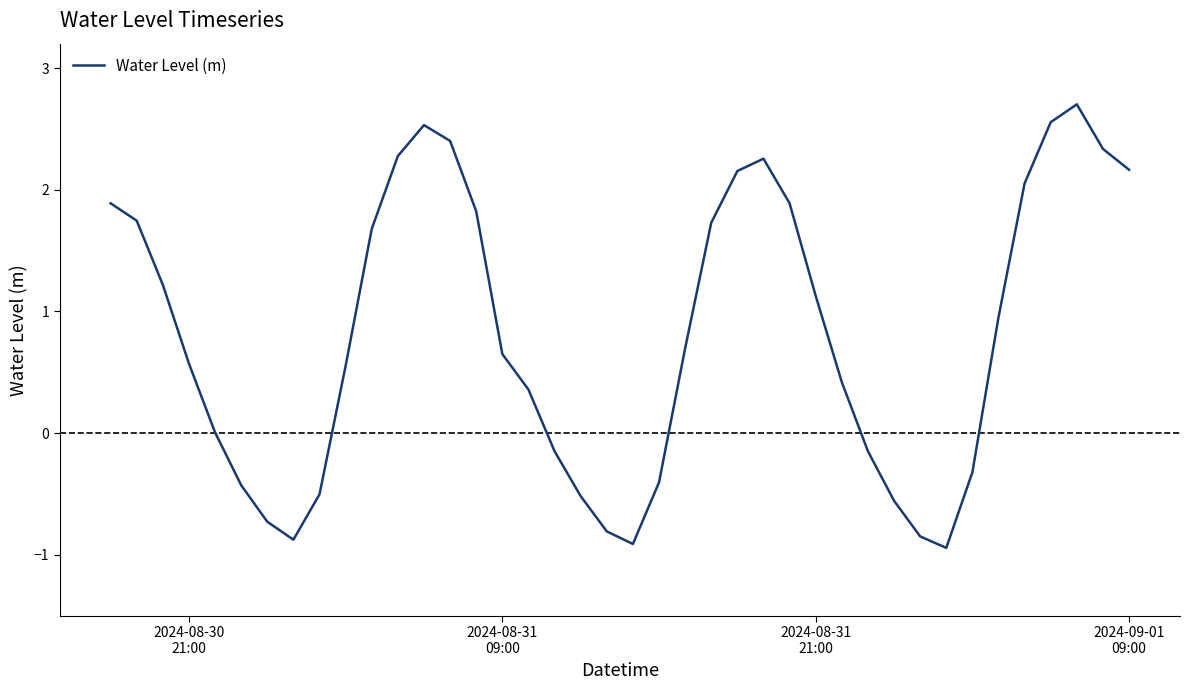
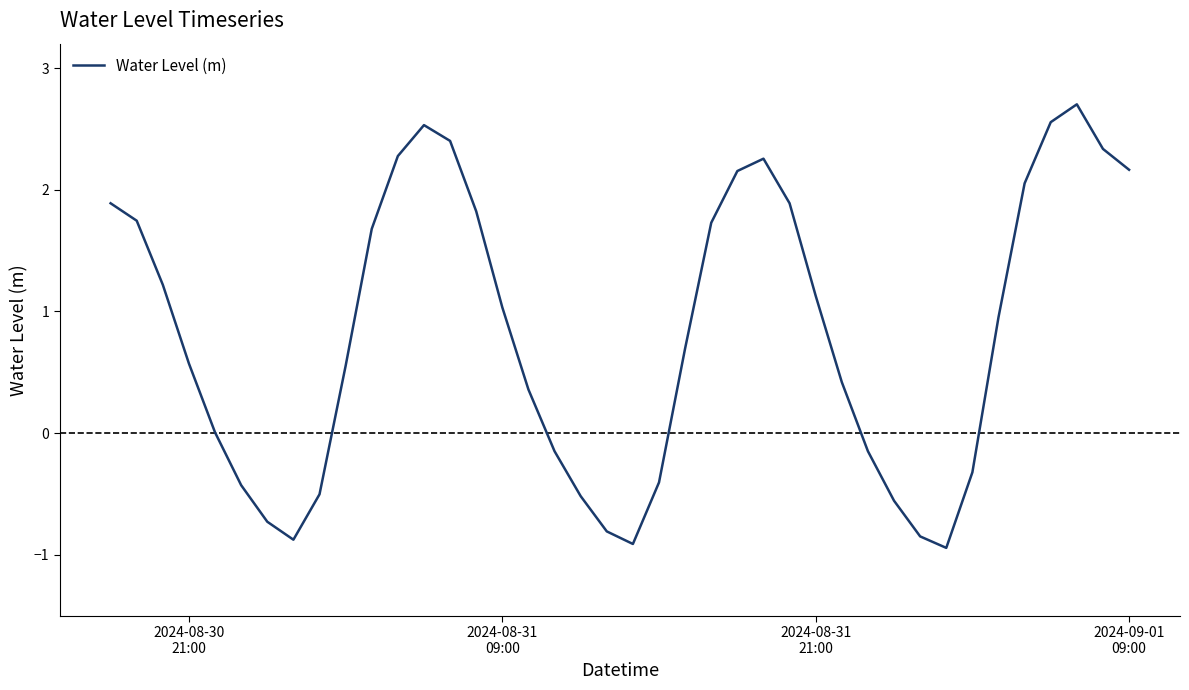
  {
    "2024-08-30 21:00": 0.57,
-   "2024-08-31 09:00": 0.65,
+   "2024-08-31 09:00": 1.03,
    "2024-08-31 21:00": 1.13,
    "2024-09-01 09:00": 2.16
  }
